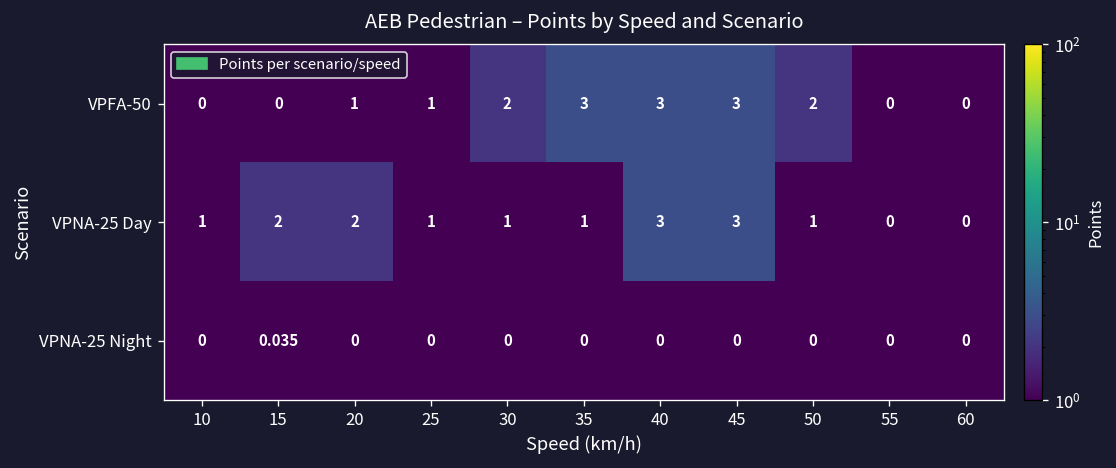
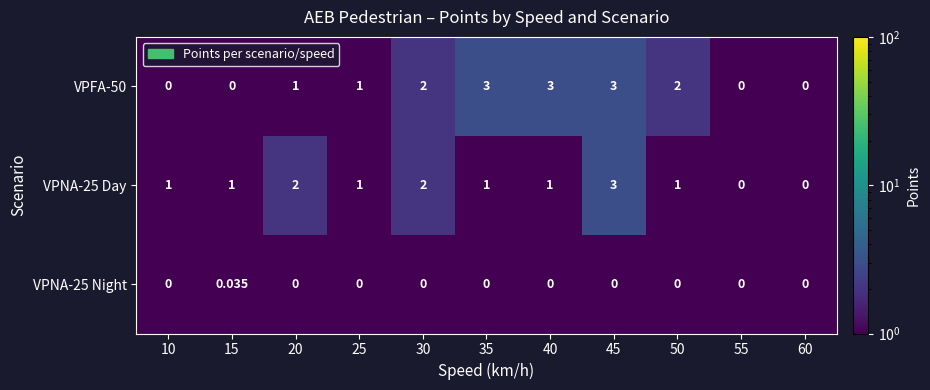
  {
    "VPFA-50": {
      "10": 0,
      "15": 0,
      "20": 1,
      "25": 1,
      "30": 2,
      "35": 3,
      "40": 3,
      "45": 3,
      "50": 2,
      "55": 0,
      "60": 0
    },
    "VPNA-25 Day": {
      "10": 1,
-     "15": 2,
+     "15": 1,
      "20": 2,
      "25": 1,
-     "30": 1,
+     "30": 2,
      "35": 1,
-     "40": 3,
+     "40": 1,
      "45": 3,
      "50": 1,
      "55": 0,
      "60": 0
    },
    "VPNA-25 Night": {
      "10": 0,
      "15": 0.035,
      "20": 0,
      "25": 0,
      "30": 0,
      "35": 0,
      "40": 0,
      "45": 0,
      "50": 0,
      "55": 0,
      "60": 0
    }
  }
